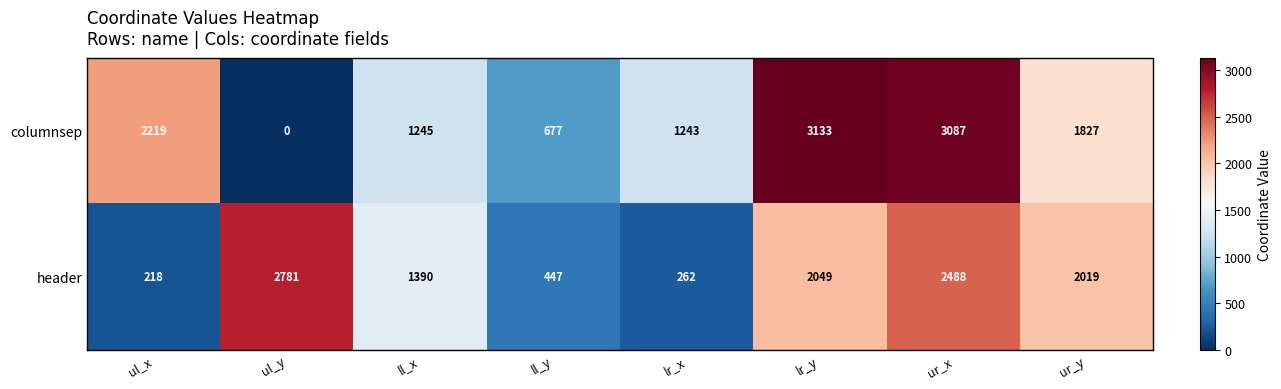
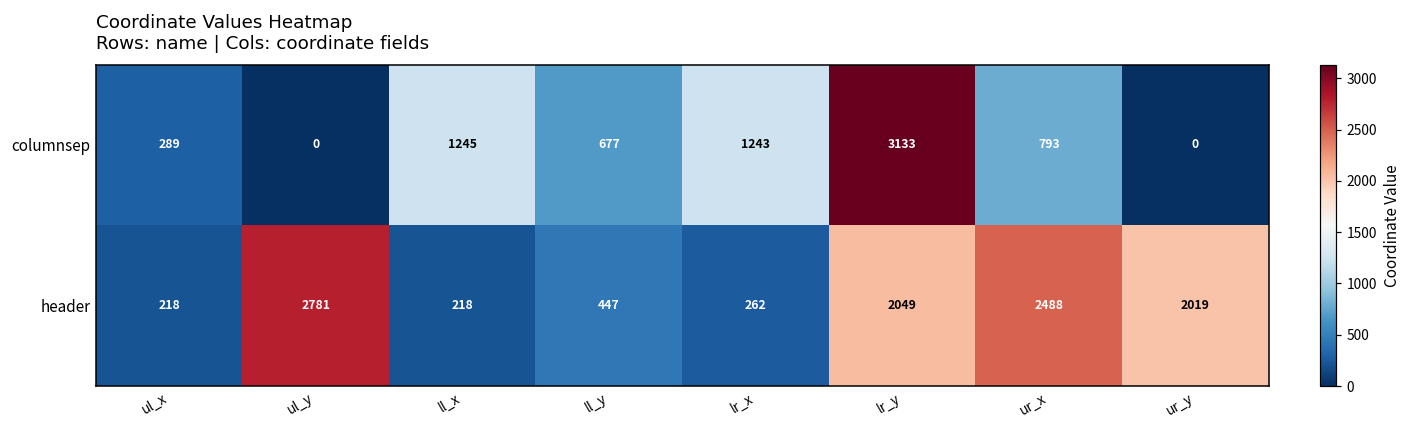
  {
    "columnsep": {
-     "ul_x": 2219,
+     "ul_x": 289,
      "ul_y": 0,
      "ll_x": 1245,
      "ll_y": 677,
      "lr_x": 1243,
      "lr_y": 3133,
-     "ur_x": 3087,
-     "ur_y": 1827
+     "ur_x": 793,
+     "ur_y": 0
    },
    "header": {
      "ul_x": 218,
      "ul_y": 2781,
-     "ll_x": 1390,
+     "ll_x": 218,
      "ll_y": 447,
      "lr_x": 262,
      "lr_y": 2049,
      "ur_x": 2488,
      "ur_y": 2019
    }
  }
